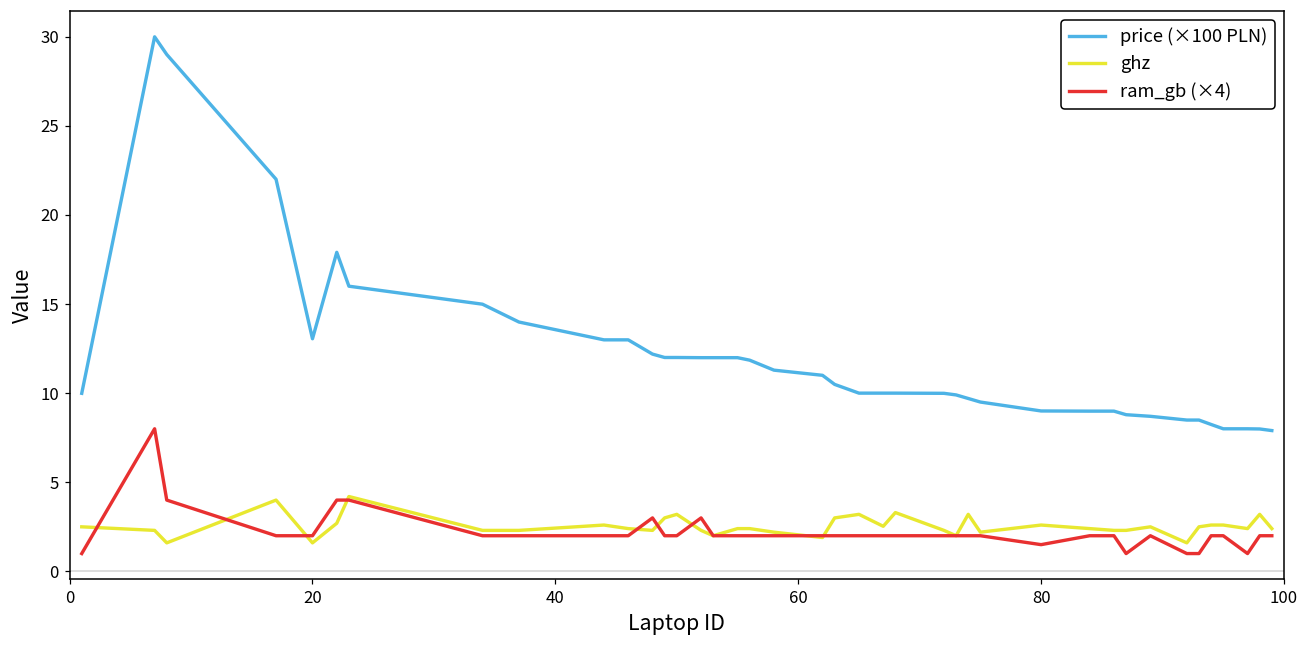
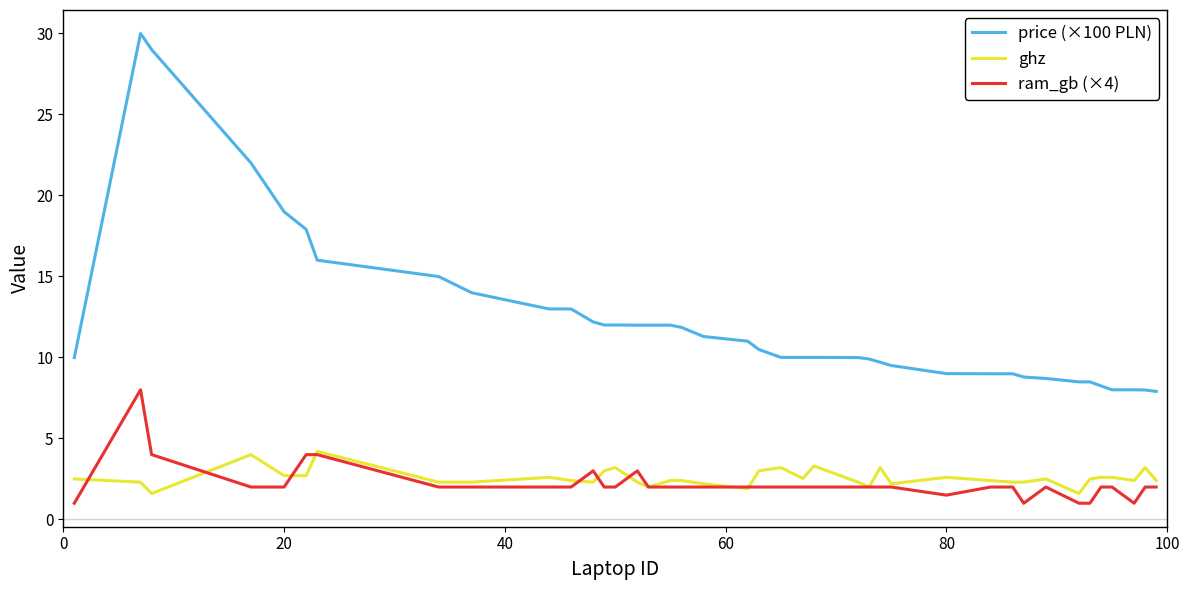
  {
    "price (×100 PLN)": {
-     "20": 13.1,
+     "20": 19.0,
      "80": 9.0
    },
    "ghz": {
-     "20": 1.6,
+     "20": 2.7,
      "80": 2.6
    },
    "ram_gb (×4)": {
      "20": 2.0,
      "80": 1.5
    }
  }
